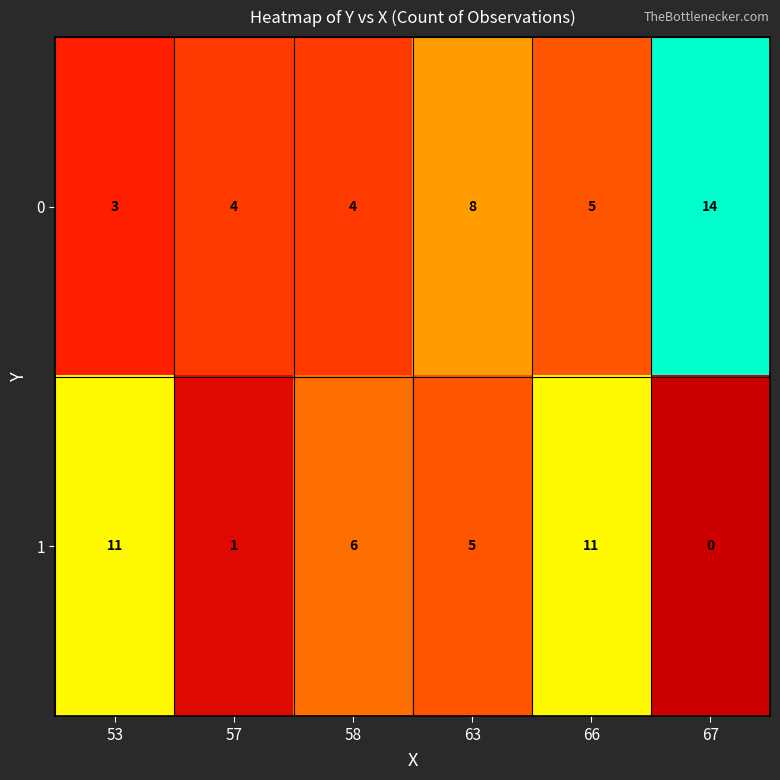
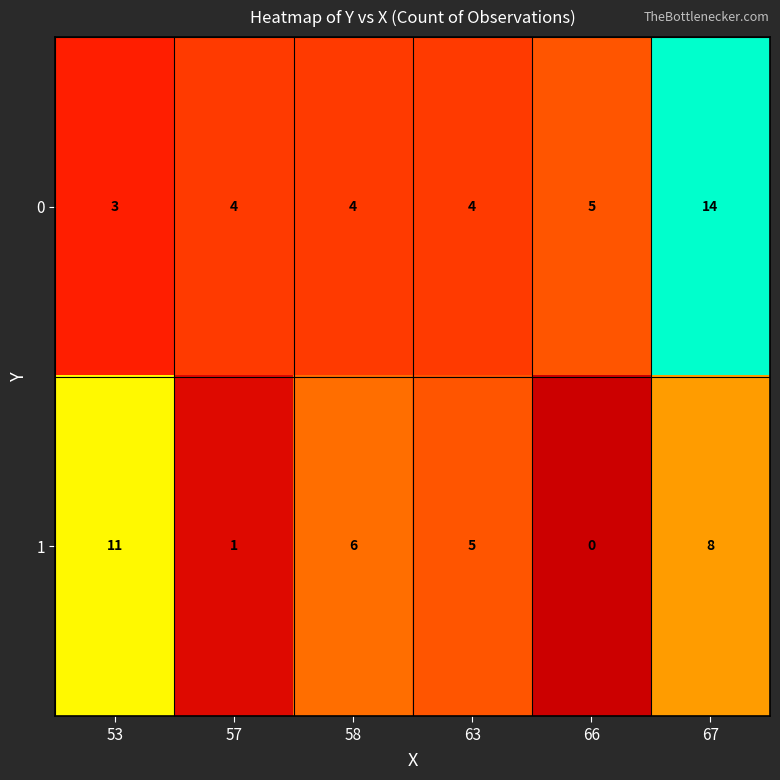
  {
    "0": {
      "53": 3,
      "57": 4,
      "58": 4,
-     "63": 8,
+     "63": 4,
      "66": 5,
      "67": 14
    },
    "1": {
      "53": 11,
      "57": 1,
      "58": 6,
      "63": 5,
-     "66": 11,
-     "67": 0
+     "66": 0,
+     "67": 8
    }
  }
